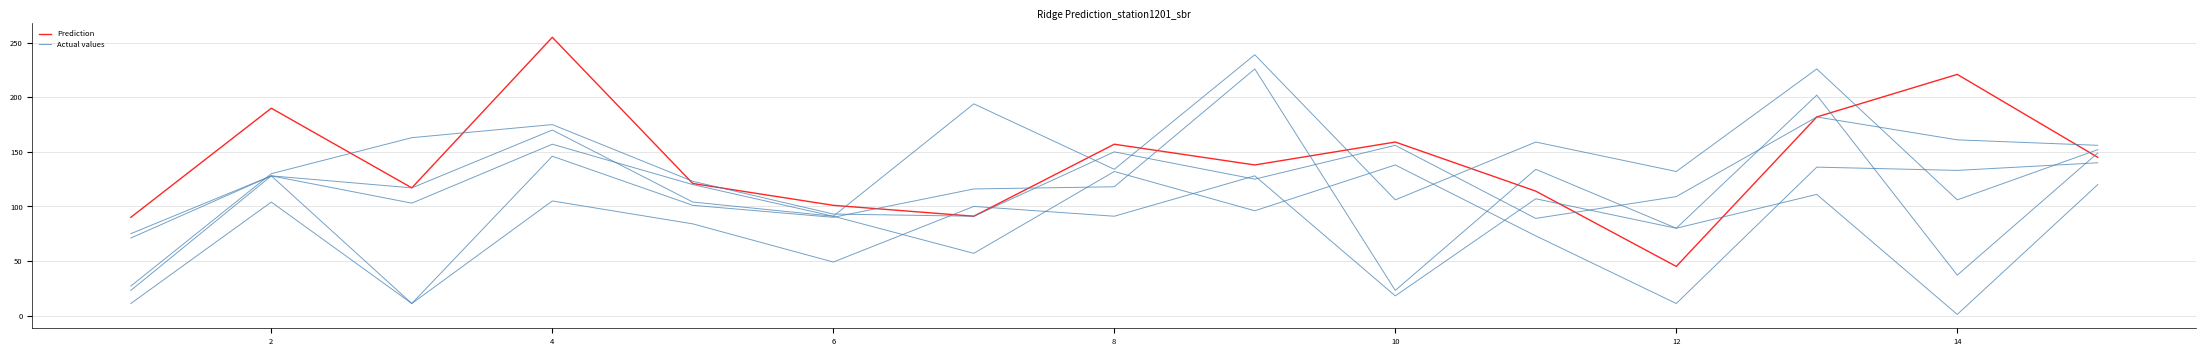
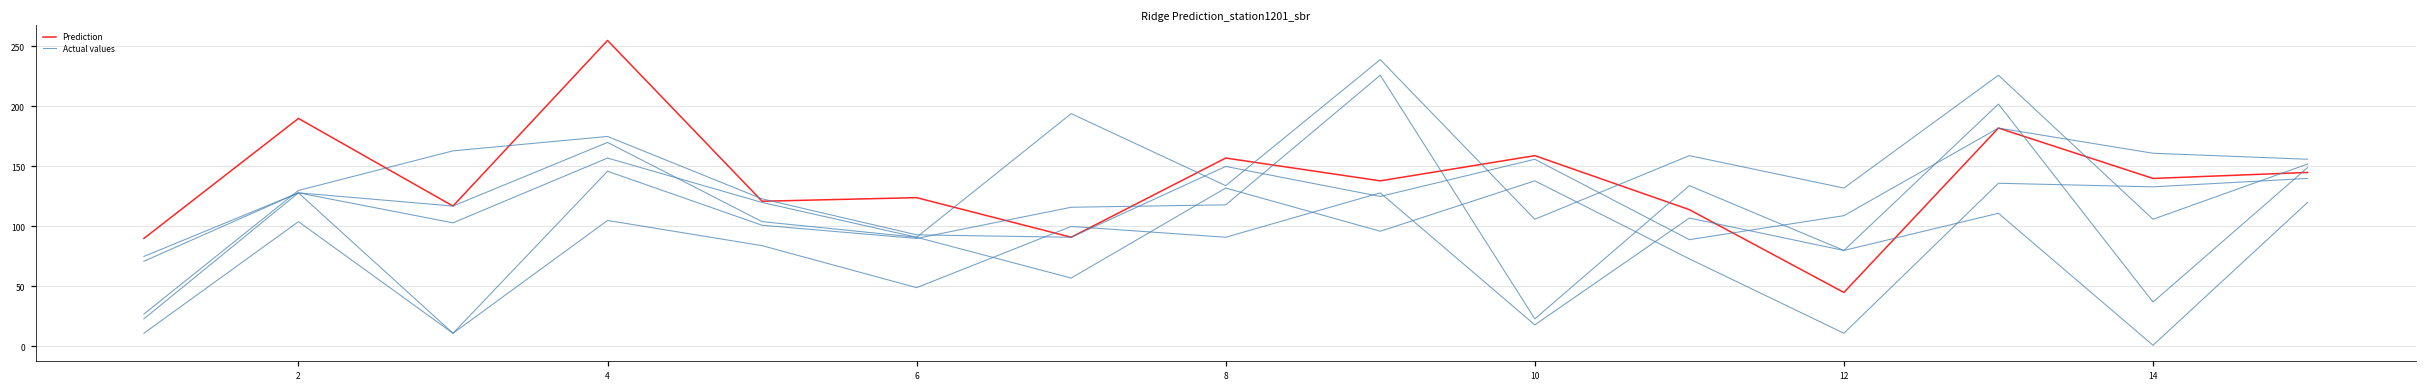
  {
    "Prediction": {
      "2": 190,
      "4": 255,
-     "6": 101,
+     "6": 124,
      "8": 157,
      "10": 159,
      "12": 45,
-     "14": 221
+     "14": 140
    }
  }
